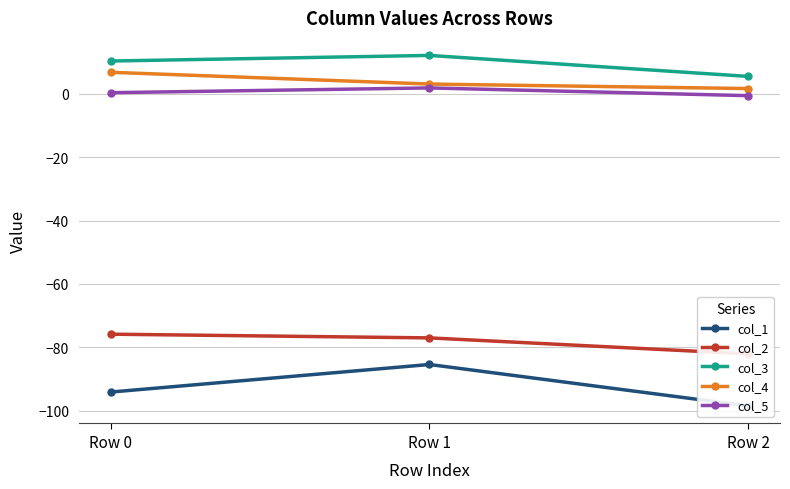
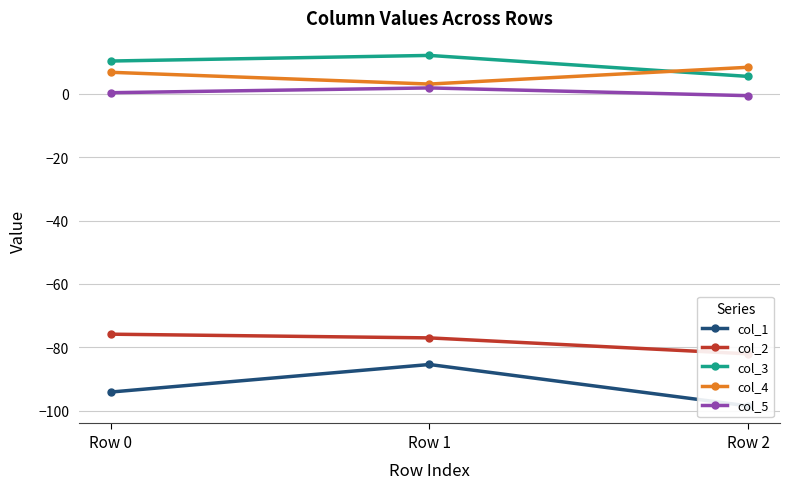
  {
    "col_1": {
      "Row 0": -94,
      "Row 1": -85
    },
    "col_2": {
      "Row 0": -76,
      "Row 1": -77
    },
    "col_3": {
      "Row 0": 10,
      "Row 1": 12,
      "Row 2": 5
    },
    "col_4": {
      "Row 0": 7,
      "Row 1": 3,
-     "Row 2": 2
+     "Row 2": 8
    },
    "col_5": {
      "Row 0": 0,
      "Row 1": 2,
      "Row 2": -1
    }
  }
